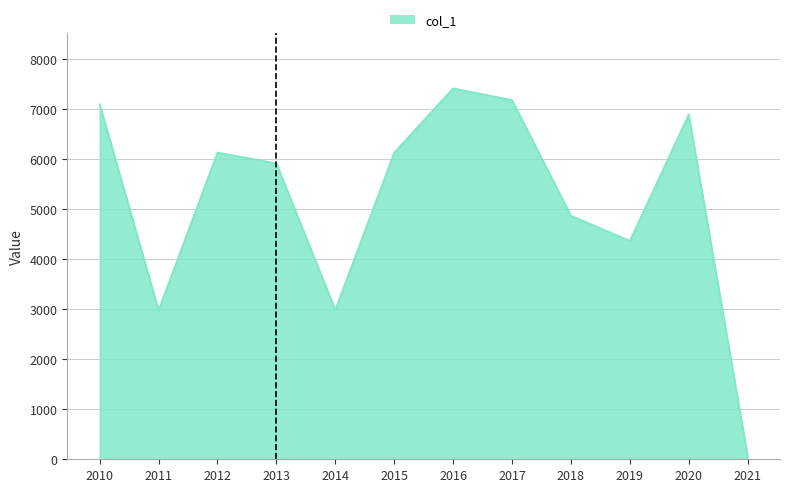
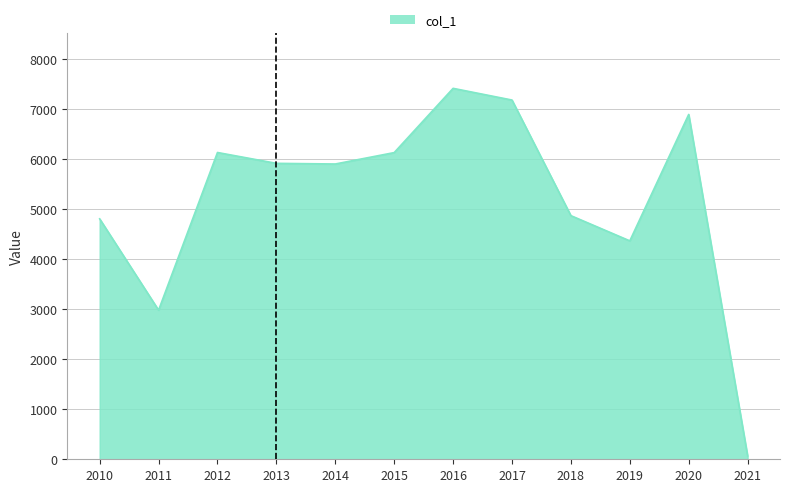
  {
-   "2010": 7100,
+   "2010": 4800,
    "2011": 3000,
    "2012": 6100,
    "2013": 5900,
-   "2014": 3000,
+   "2014": 5900,
    "2015": 6100,
    "2016": 7400,
    "2017": 7200,
    "2018": 4900,
    "2019": 4400,
    "2020": 6900,
    "2021": 100
  }
